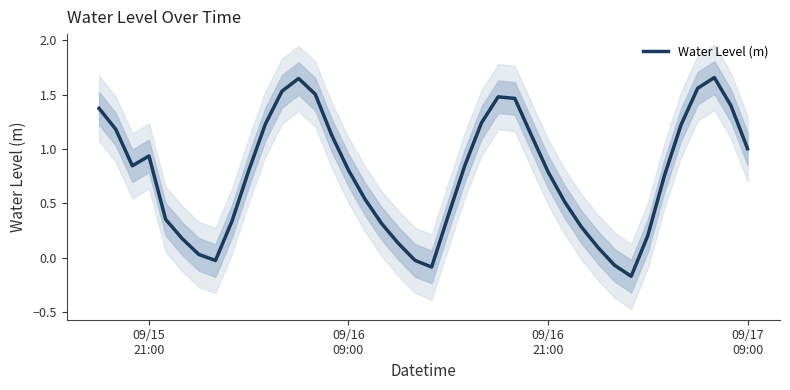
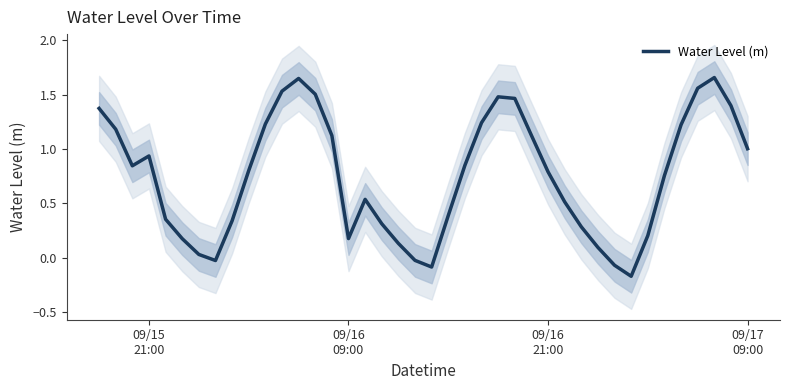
  {
    "Water Level (m)": {
      "09/15 21:00": 0.94,
-     "09/16 09:00": 0.81,
+     "09/16 09:00": 0.18,
      "09/16 21:00": 0.79,
      "09/17 09:00": 1.00
    }
  }
